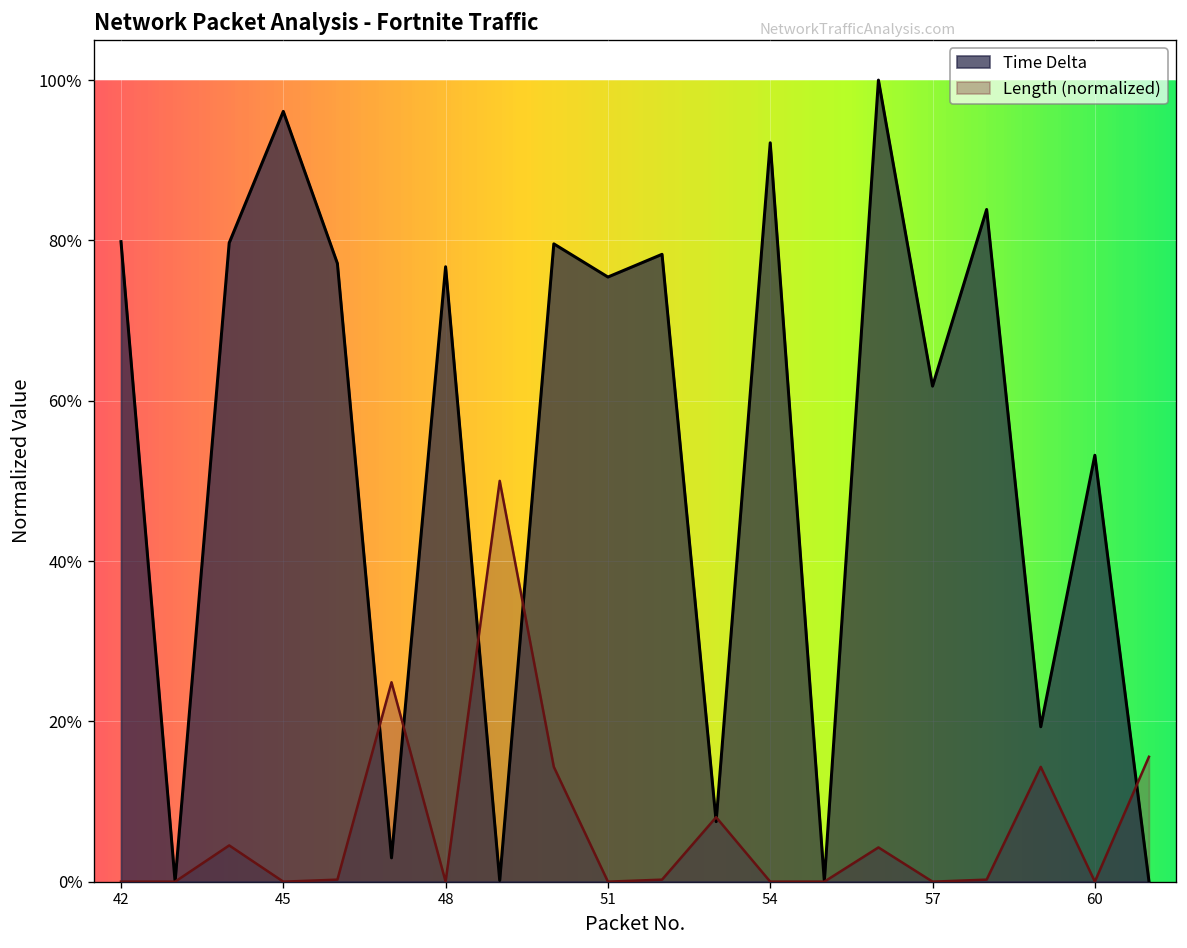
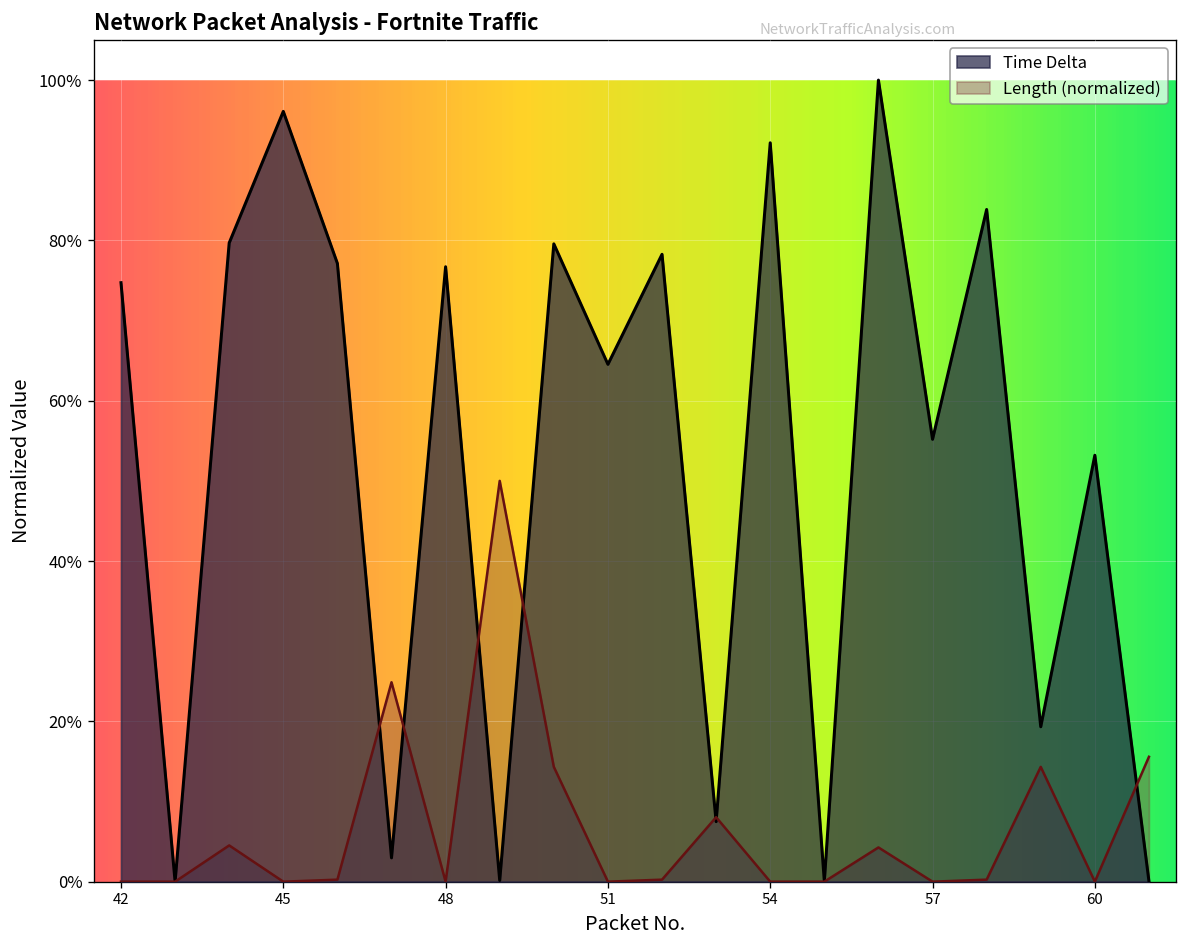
  {
    "Time Delta": {
-     "42": "80%",
+     "42": "75%",
      "45": "96%",
      "48": "77%",
-     "51": "75%",
+     "51": "65%",
      "54": "92%",
-     "57": "62%",
+     "57": "55%",
      "60": "53%"
    },
    "Length (normalized)": {
      "42": "0%",
      "45": "0%",
      "48": "0%",
      "51": "0%",
      "54": "0%",
      "57": "0%",
      "60": "0%"
    }
  }
